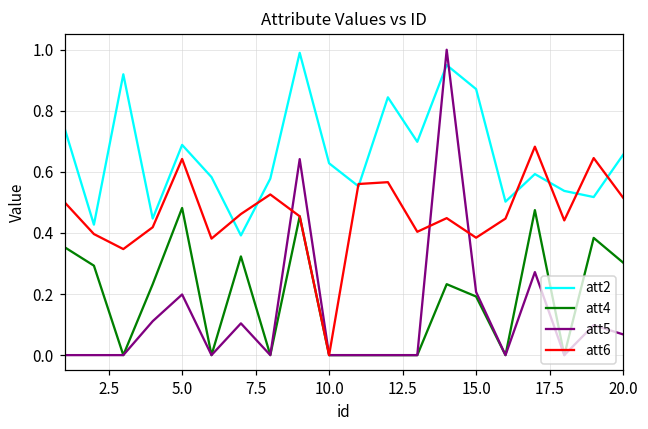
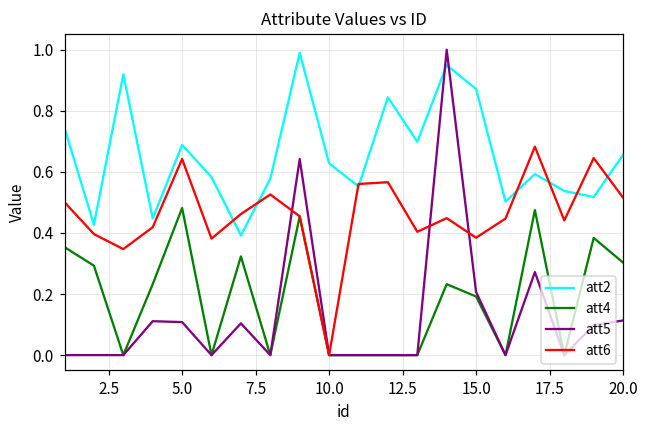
  {
    "att2": {
      "5.0": 0.69,
      "10.0": 0.63,
      "15.0": 0.87,
      "20.0": 0.66
    },
    "att4": {
      "5.0": 0.48,
      "15.0": 0.19,
      "20.0": 0.30
    },
    "att5": {
-     "5.0": 0.20,
+     "5.0": 0.11,
      "15.0": 0.21,
-     "20.0": 0.07
+     "20.0": 0.11
    },
    "att6": {
      "5.0": 0.64,
      "15.0": 0.38,
      "20.0": 0.52
    }
  }
